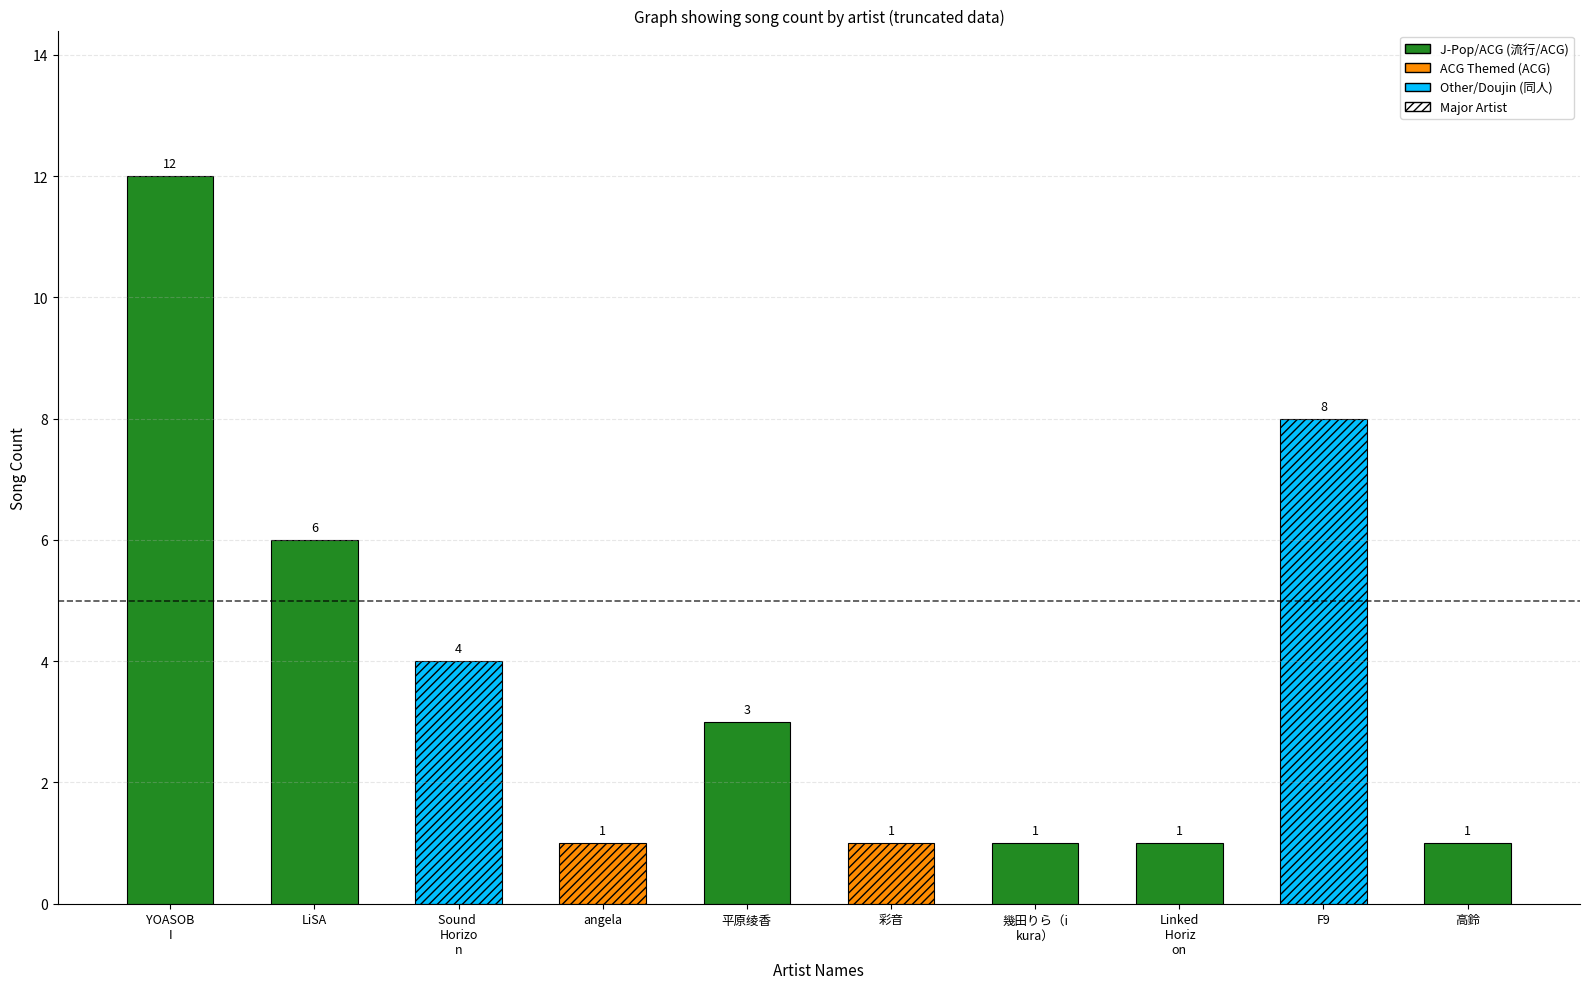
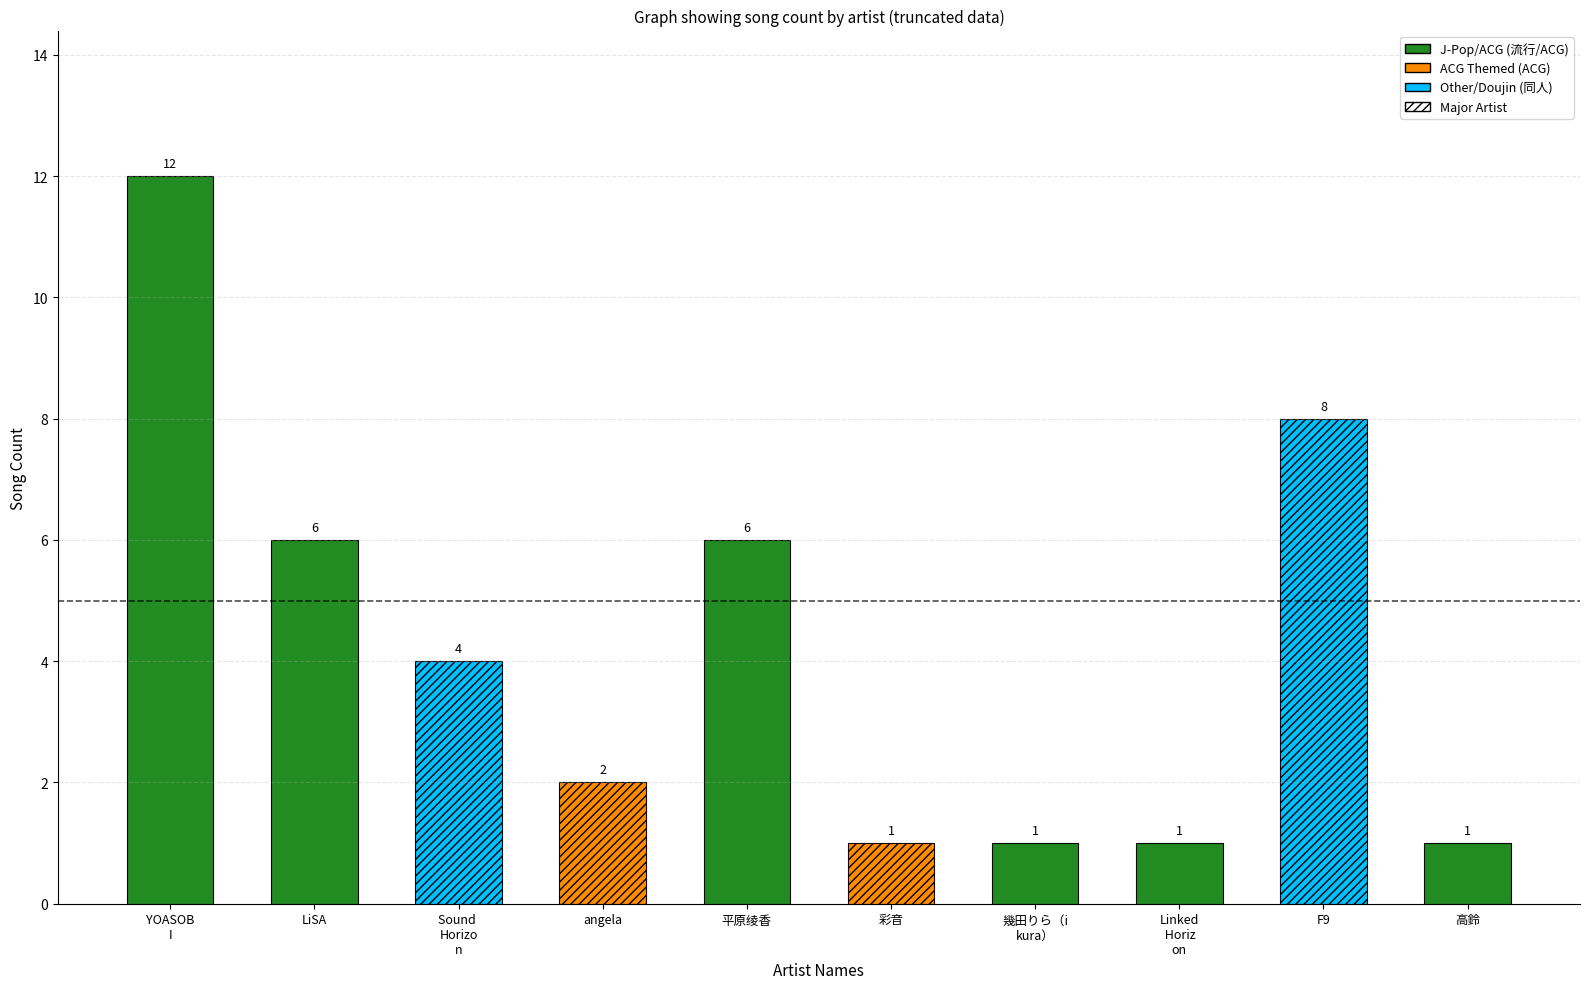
  {
    "YOASOB I": 12,
    "LiSA": 6,
    "Sound Horizo n": 4,
-   "angela": 1,
-   "平原绫香": 3,
+   "angela": 2,
+   "平原绫香": 6,
    "彩音": 1,
    "幾田りら（i kura）": 1,
    "Linked Horiz on": 1,
    "F9": 8,
    "高鈴": 1
  }
